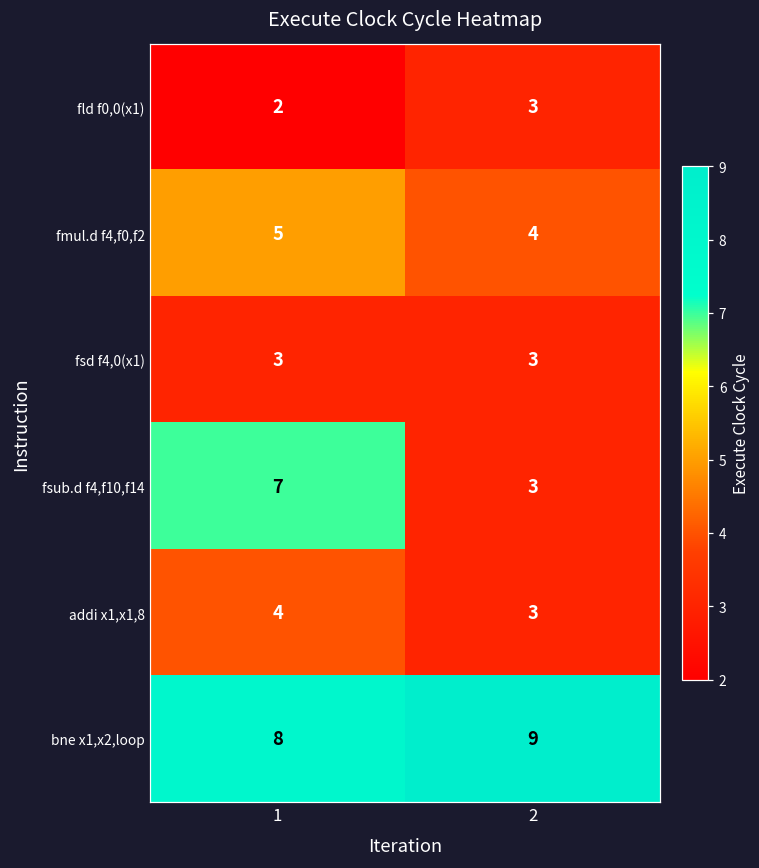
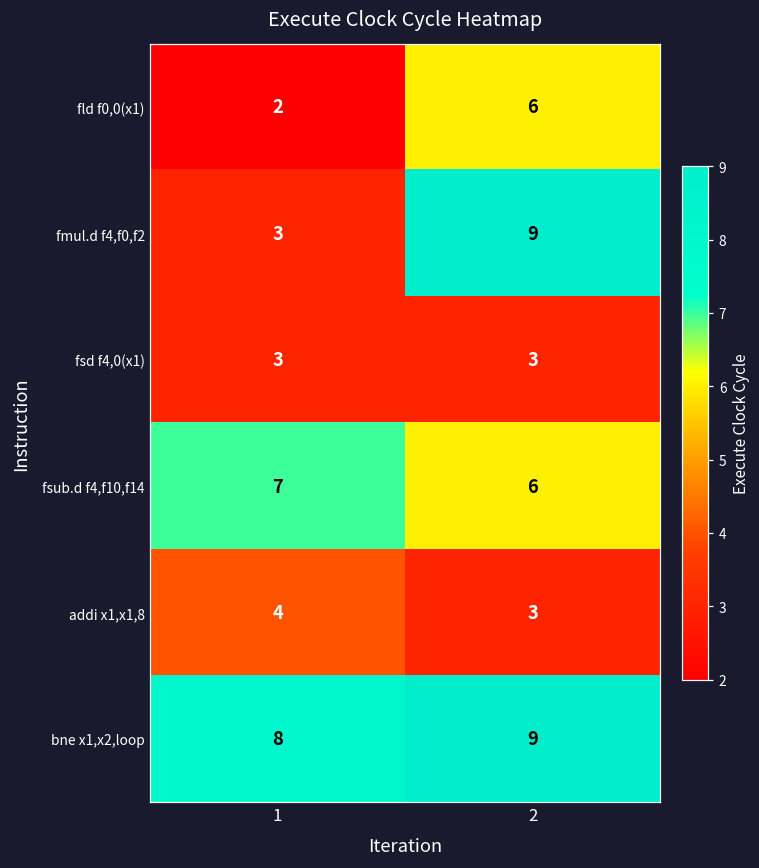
  {
    "fld f0,0(x1)": {
      "1": 2,
-     "2": 3
+     "2": 6
    },
    "fmul.d f4,f0,f2": {
-     "1": 5,
-     "2": 4
+     "1": 3,
+     "2": 9
    },
    "fsd f4,0(x1)": {
      "1": 3,
      "2": 3
    },
    "fsub.d f4,f10,f14": {
      "1": 7,
-     "2": 3
+     "2": 6
    },
    "addi x1,x1,8": {
      "1": 4,
      "2": 3
    },
    "bne x1,x2,loop": {
      "1": 8,
      "2": 9
    }
  }
